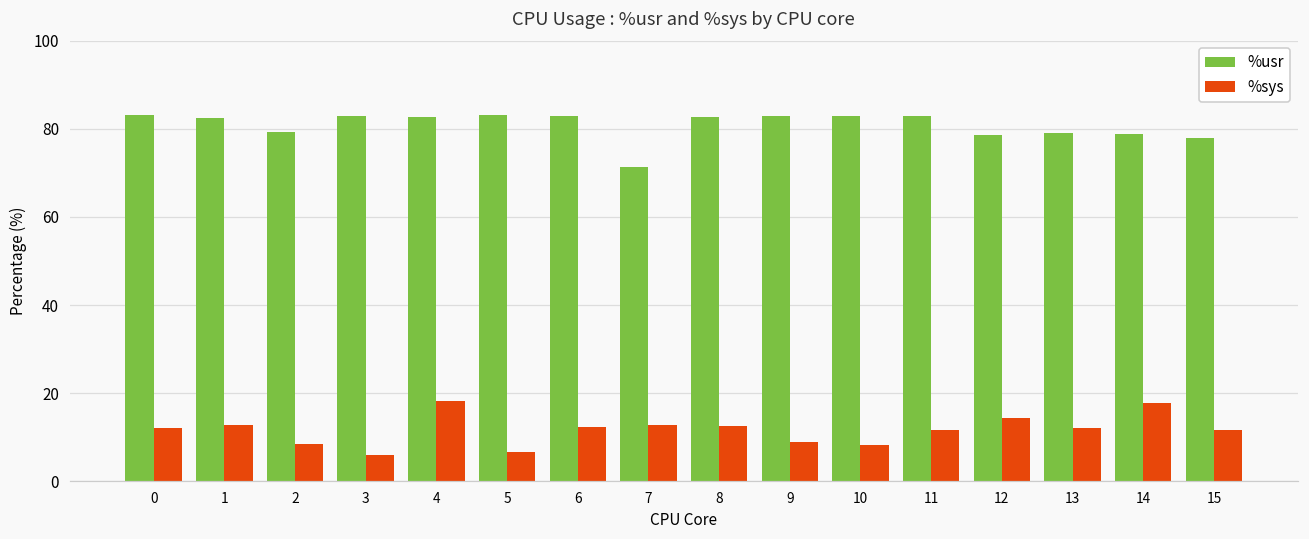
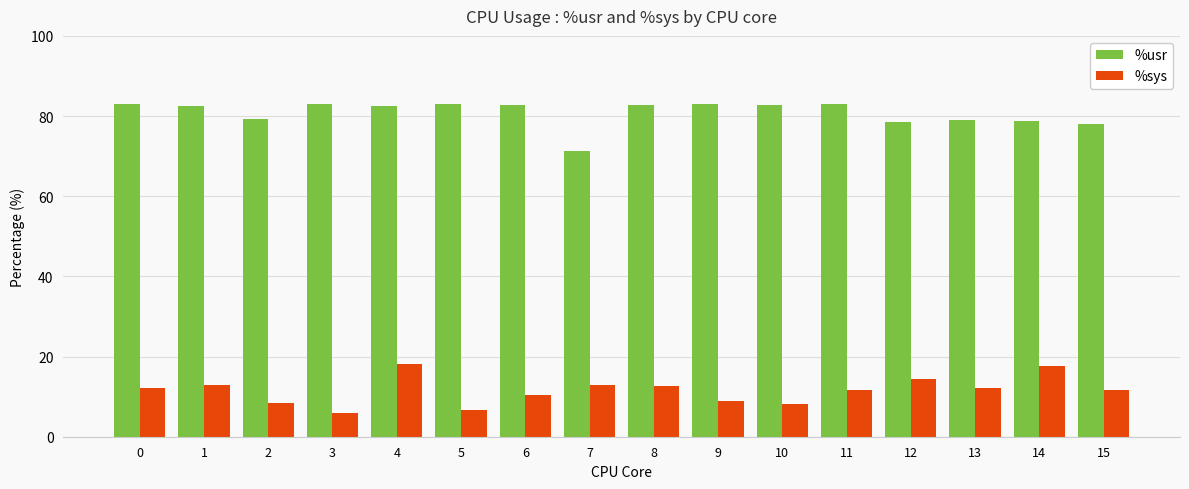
  {
    "%usr": {
      "0": 83,
      "1": 82,
      "2": 79,
      "3": 83,
      "4": 83,
      "5": 83,
      "6": 83,
      "7": 71,
      "8": 83,
      "9": 83,
      "10": 83,
      "11": 83,
      "12": 79,
      "13": 79,
      "14": 79,
      "15": 78
    },
    "%sys": {
      "0": 12,
      "1": 13,
      "2": 8,
      "3": 6,
      "4": 18,
      "5": 7,
-     "6": 12,
+     "6": 10,
      "7": 13,
      "8": 13,
      "9": 9,
      "10": 8,
      "11": 12,
      "12": 14,
      "13": 12,
      "14": 18,
      "15": 12
    }
  }
